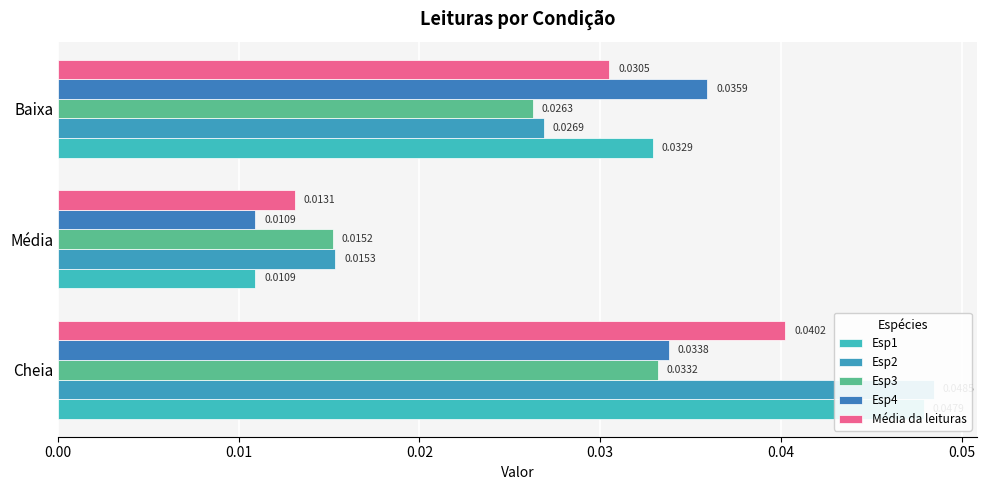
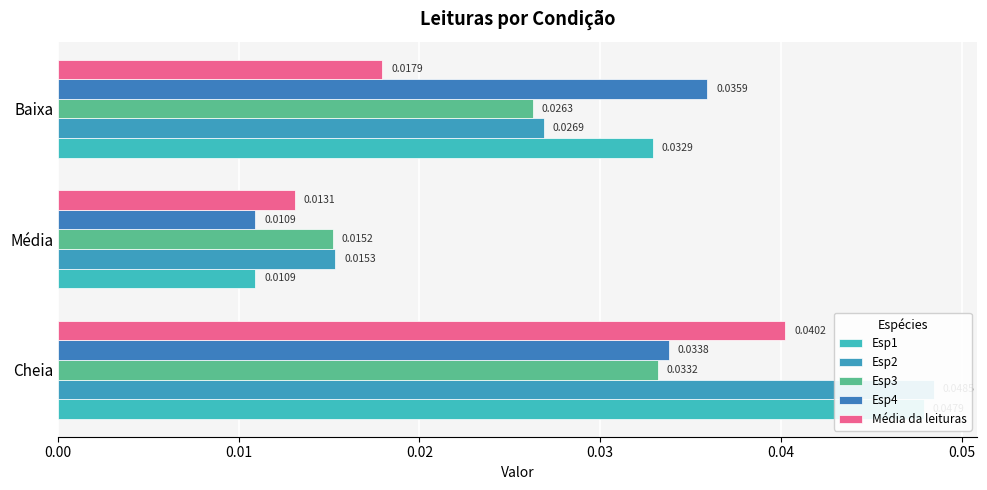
  {
    "Média da leituras": {
-     "Baixa": 0.0305,
+     "Baixa": 0.0179,
      "Média": 0.0131,
      "Cheia": 0.0402
    }
  }
